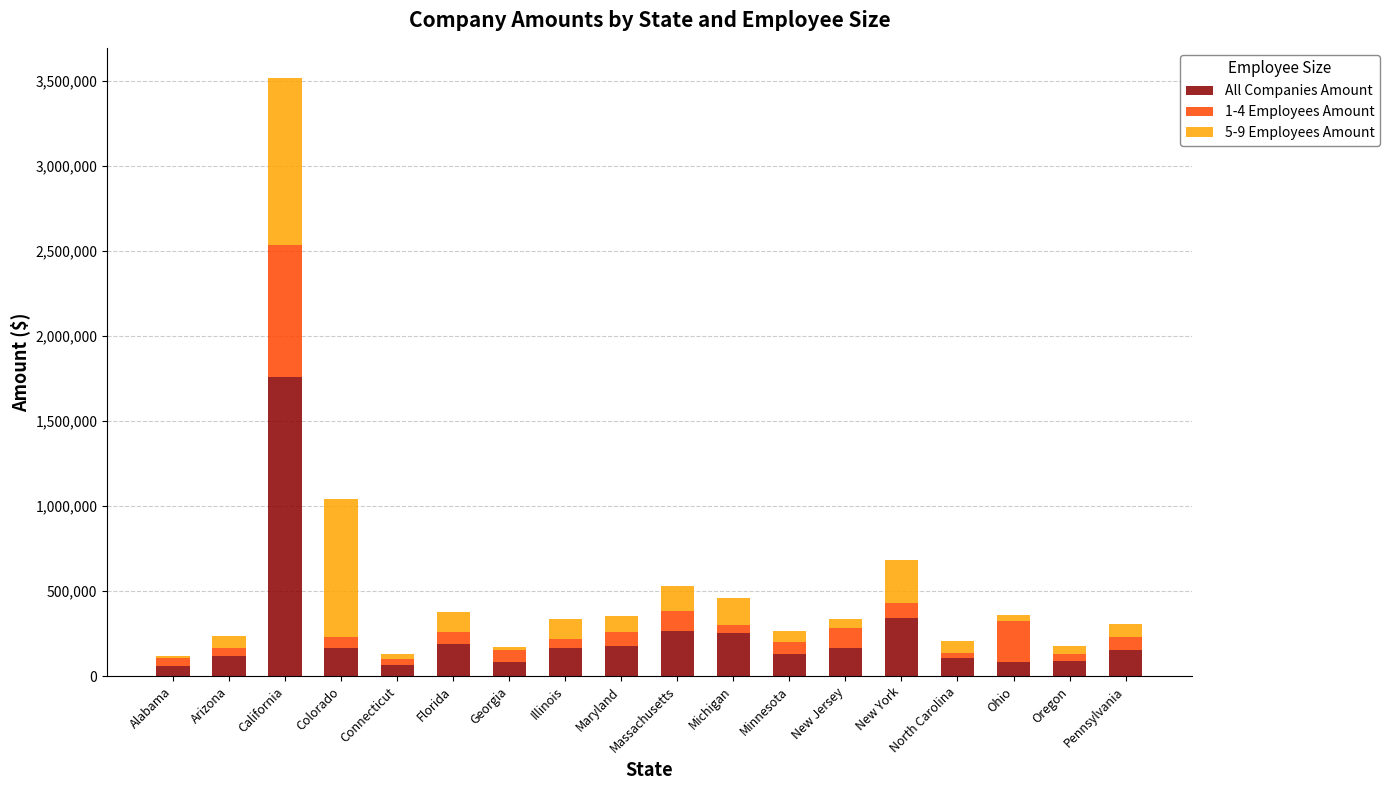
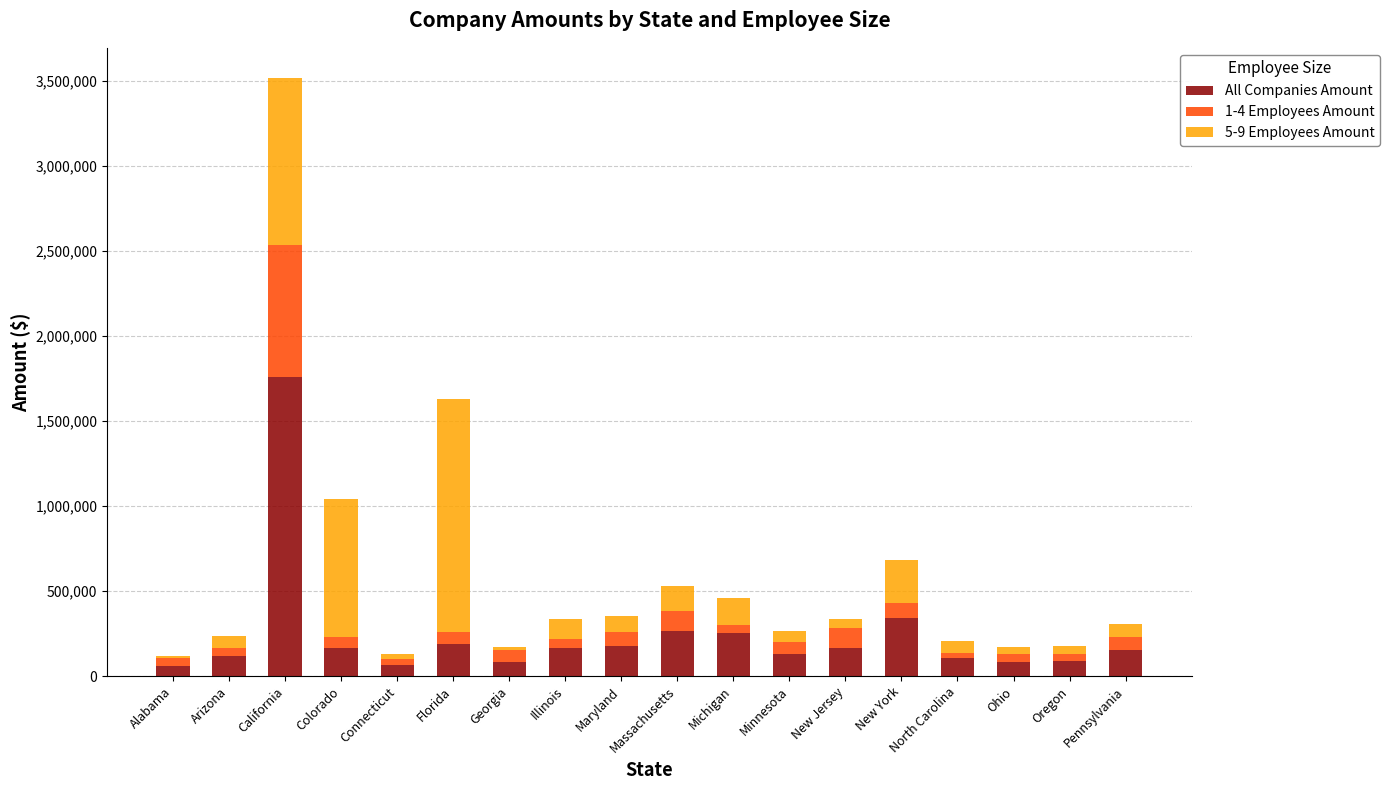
  {
    "All Companies Amount": {
      "Alabama": "60,000",
      "Arizona": "120,000",
      "California": "1,760,000",
      "Colorado": "160,000",
      "Connecticut": "70,000",
      "Florida": "190,000",
      "Georgia": "80,000",
      "Illinois": "170,000",
      "Maryland": "180,000",
      "Massachusetts": "260,000",
      "Michigan": "260,000",
      "Minnesota": "130,000",
      "New Jersey": "170,000",
      "New York": "340,000",
      "North Carolina": "100,000",
      "Ohio": "80,000",
      "Oregon": "90,000",
      "Pennsylvania": "150,000"
    },
    "1-4 Employees Amount": {
      "Alabama": "50,000",
      "Arizona": "50,000",
      "California": "780,000",
      "Colorado": "60,000",
      "Connecticut": "30,000",
      "Florida": "70,000",
      "Georgia": "70,000",
      "Illinois": "50,000",
      "Maryland": "80,000",
      "Massachusetts": "120,000",
      "Michigan": "50,000",
      "Minnesota": "70,000",
      "New Jersey": "120,000",
      "New York": "90,000",
      "North Carolina": "30,000",
-     "Ohio": "240,000",
+     "Ohio": "50,000",
      "Oregon": "40,000",
      "Pennsylvania": "80,000"
    },
    "5-9 Employees Amount": {
      "Arizona": "70,000",
      "California": "980,000",
      "Colorado": "810,000",
      "Connecticut": "30,000",
-     "Florida": "120,000",
+     "Florida": "1,370,000",
      "Illinois": "120,000",
      "Maryland": "90,000",
      "Massachusetts": "150,000",
      "Michigan": "160,000",
      "Minnesota": "60,000",
      "New Jersey": "50,000",
      "New York": "250,000",
      "North Carolina": "70,000",
      "Ohio": "40,000",
      "Oregon": "50,000",
      "Pennsylvania": "80,000"
    }
  }
